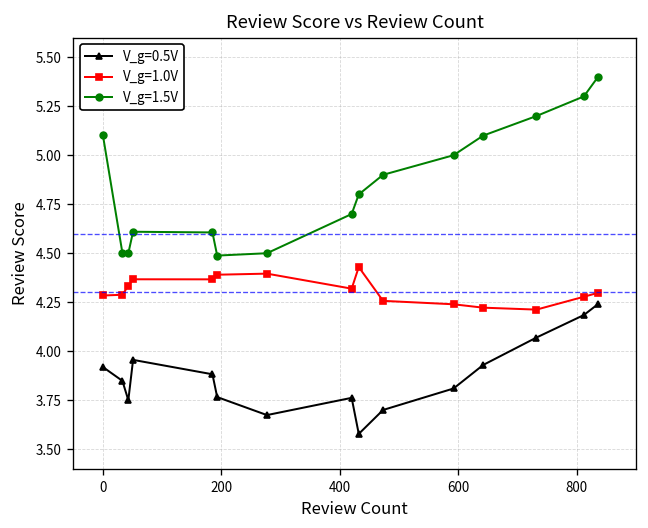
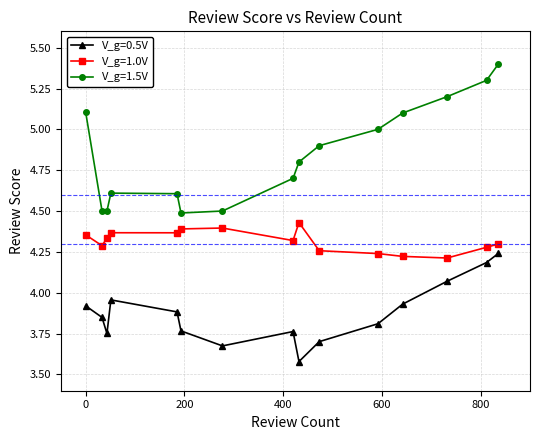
  {
    "V_g=0.5V": {
      "0": 3.92
    },
    "V_g=1.0V": {
-     "0": 4.28
+     "0": 4.35
    },
    "V_g=1.5V": {
      "0": 5.10
    }
  }
